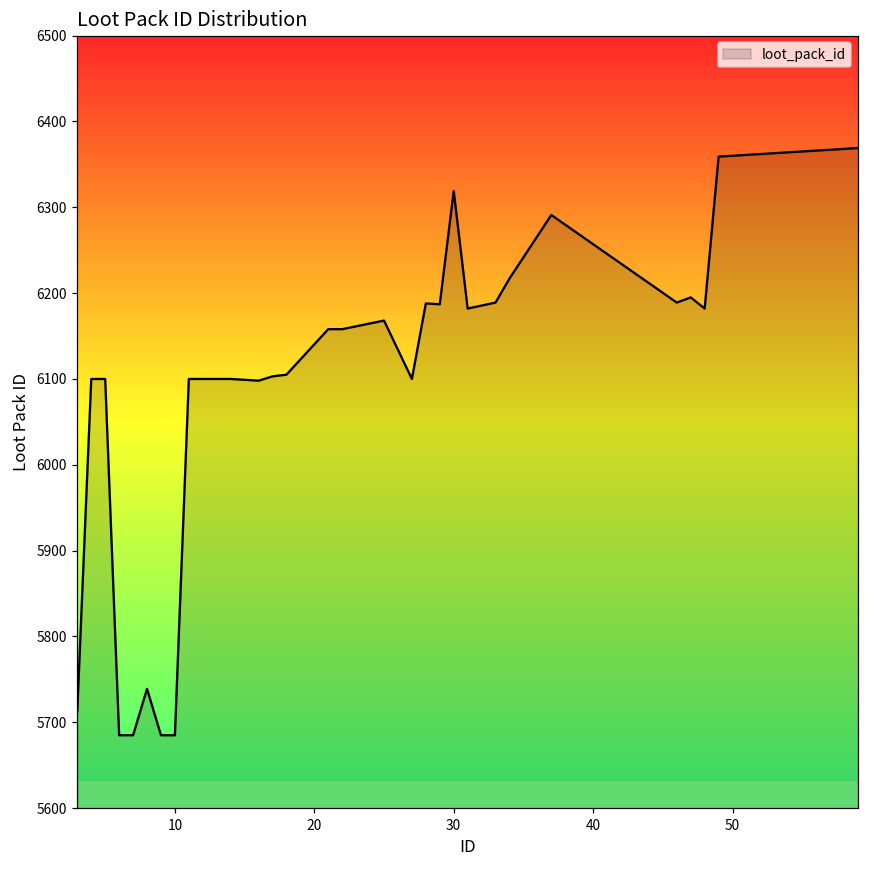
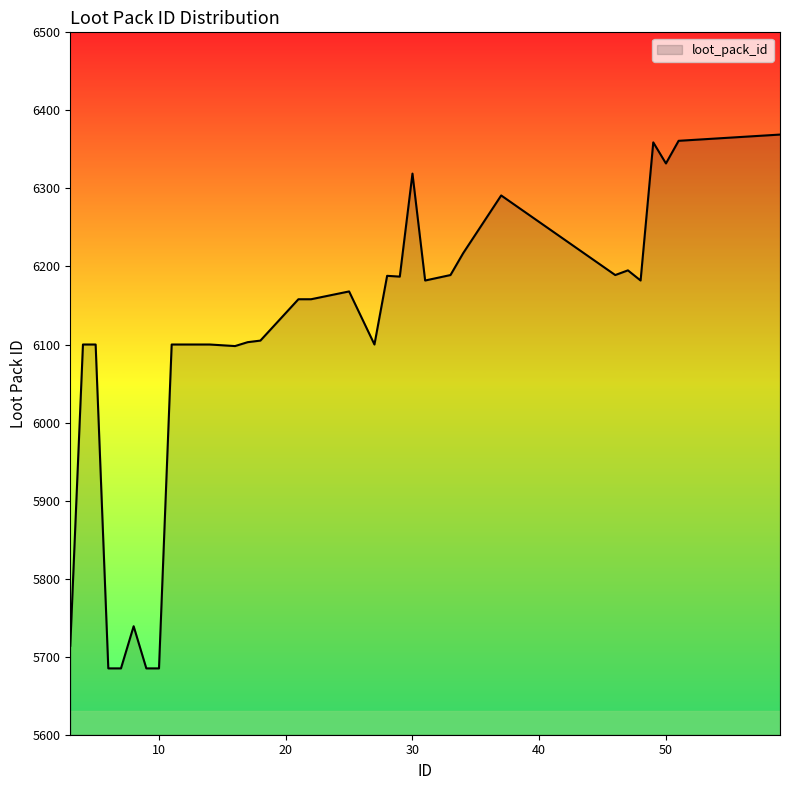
  {
    "10": 5690,
    "30": 6320,
-   "50": 6360
+   "50": 6330
  }
